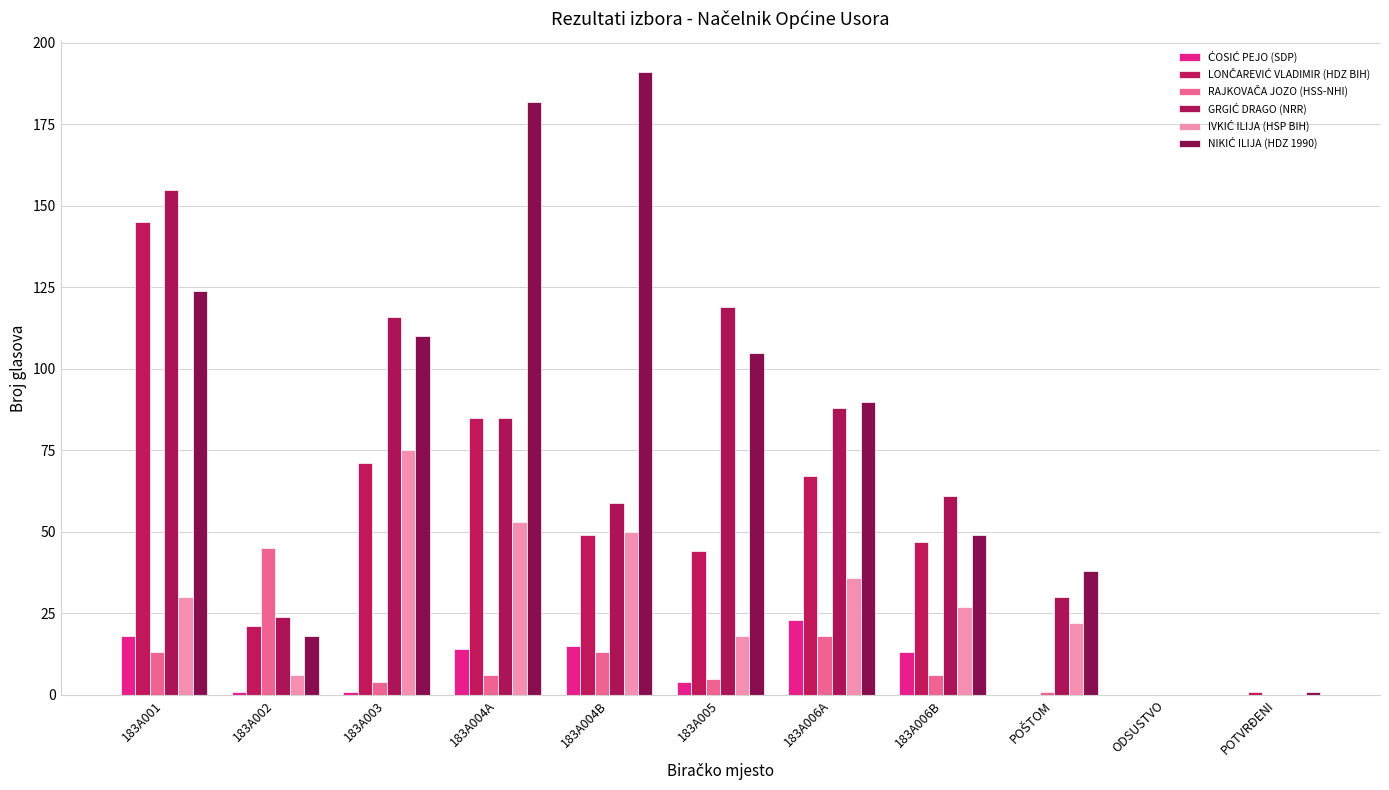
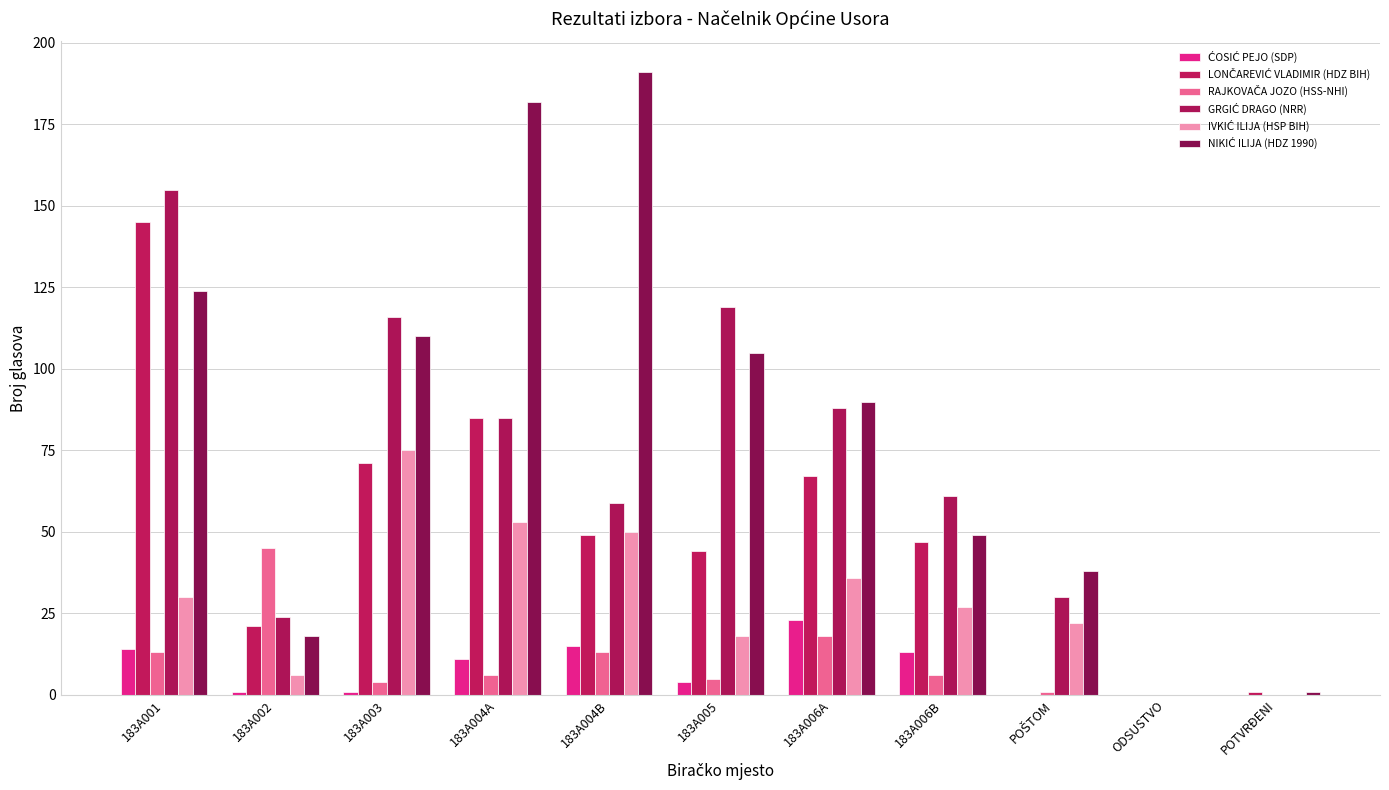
  {
    "ĆOSIĆ PEJO (SDP)": {
-     "183A001": 18,
+     "183A001": 14,
      "183A002": 1,
      "183A003": 1,
-     "183A004A": 14,
+     "183A004A": 11,
      "183A004B": 15,
      "183A005": 4,
      "183A006A": 23,
      "183A006B": 13,
      "POŠTOM": 0,
      "ODSUSTVO": 0,
      "POTVRĐENI": 0
    }
  }
